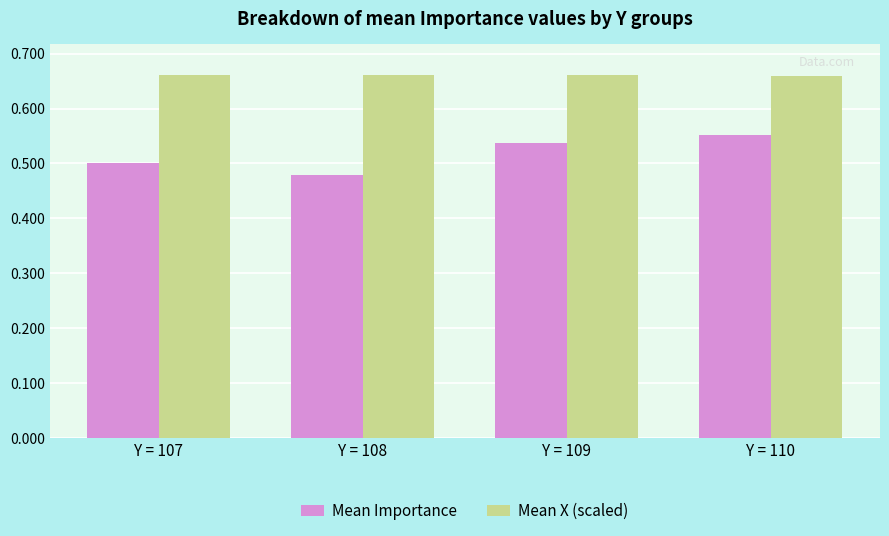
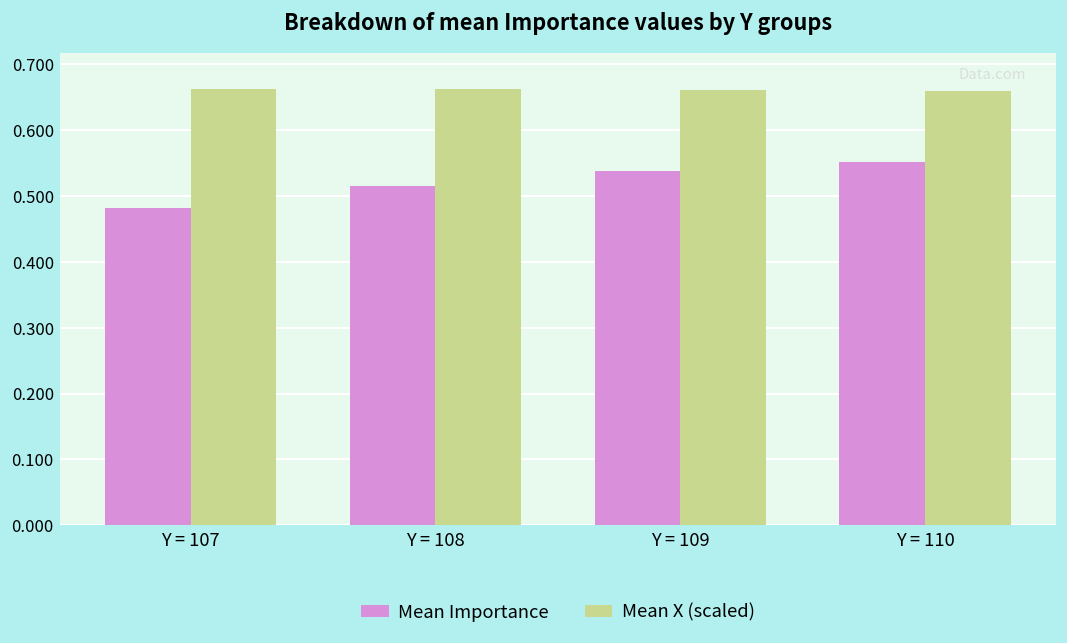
  {
    "Mean Importance": {
-     "Y = 107": 0.50,
-     "Y = 108": 0.48,
+     "Y = 107": 0.48,
+     "Y = 108": 0.51,
      "Y = 109": 0.54,
      "Y = 110": 0.55
    },
    "Mean X (scaled)": {
      "Y = 107": 0.66,
      "Y = 108": 0.66,
      "Y = 109": 0.66,
      "Y = 110": 0.66
    }
  }
